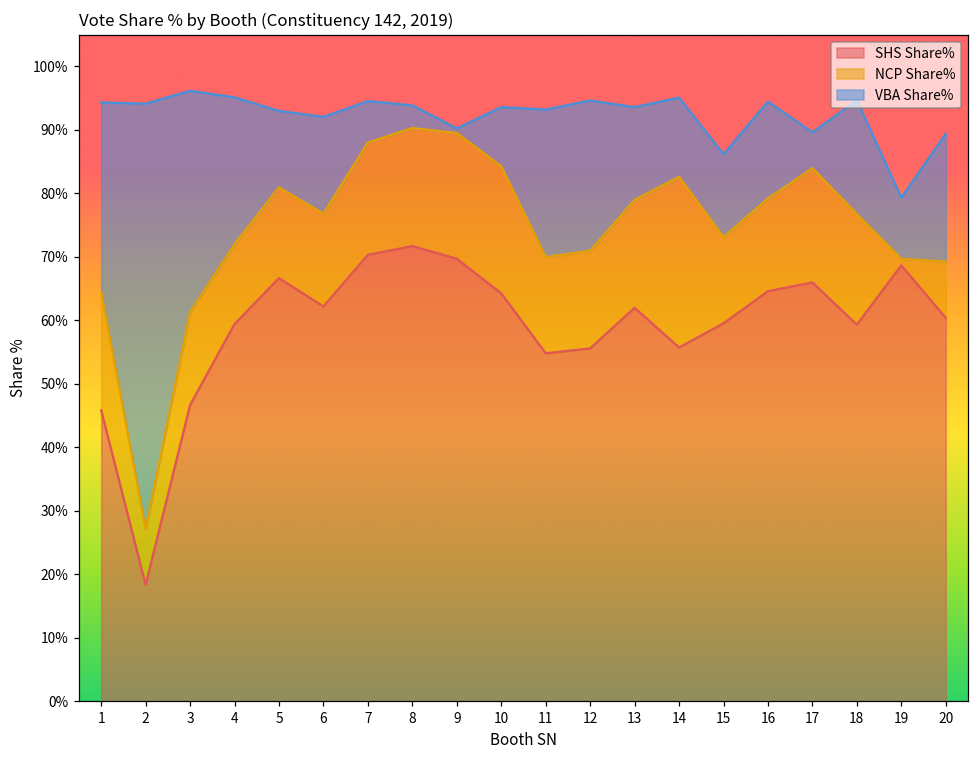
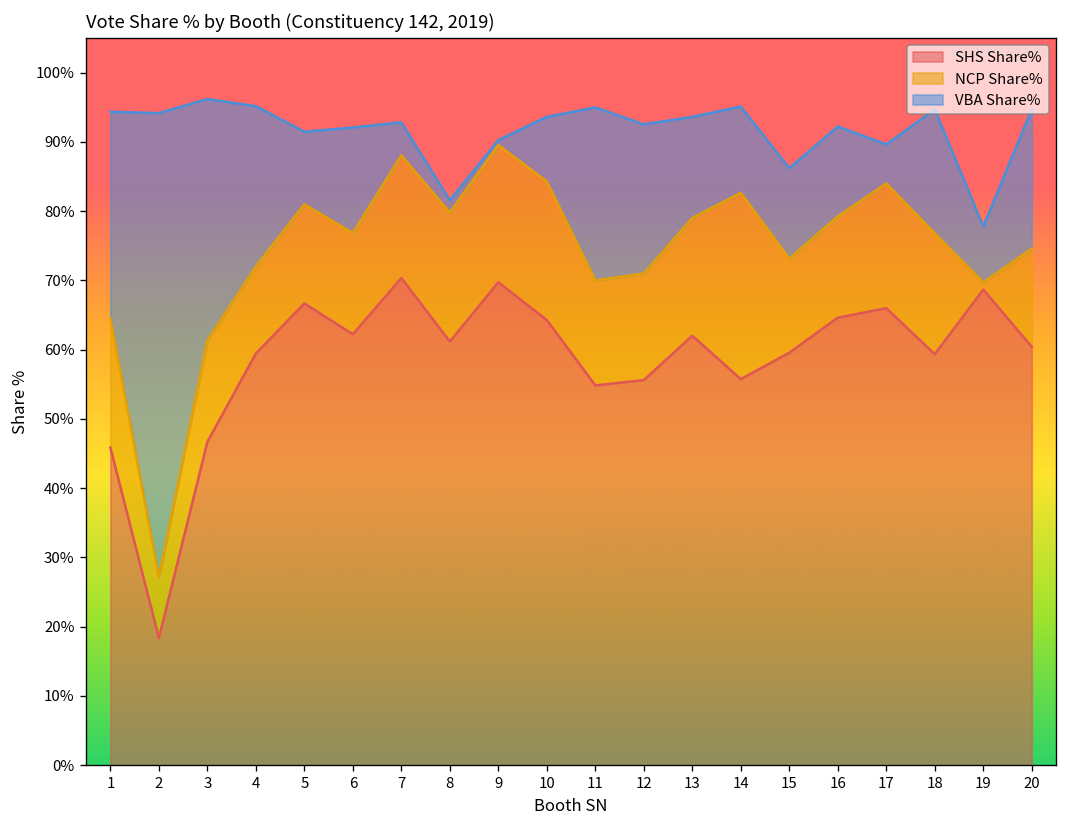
  {
    "SHS Share%": {
      "1": "46%",
      "2": "18%",
      "3": "47%",
      "4": "59%",
      "5": "67%",
      "6": "62%",
      "7": "70%",
-     "8": "72%",
+     "8": "61%",
      "9": "70%",
      "10": "64%",
      "11": "55%",
      "12": "56%",
      "13": "62%",
      "14": "56%",
      "15": "60%",
      "16": "65%",
      "17": "66%",
      "18": "59%",
      "19": "69%",
      "20": "60%"
    },
    "NCP Share%": {
      "1": "19%",
      "2": "9%",
      "3": "15%",
      "4": "13%",
      "5": "14%",
      "6": "15%",
      "7": "18%",
      "8": "19%",
      "9": "20%",
      "10": "20%",
      "11": "15%",
      "12": "15%",
      "13": "17%",
      "14": "27%",
      "15": "14%",
      "16": "15%",
      "17": "18%",
      "18": "17%",
      "19": "1%",
-     "20": "9%"
+     "20": "14%"
    },
    "VBA Share%": {
      "1": "30%",
      "2": "67%",
      "3": "35%",
      "4": "23%",
-     "5": "12%",
+     "5": "10%",
      "6": "15%",
-     "7": "7%",
-     "8": "4%",
+     "7": "5%",
+     "8": "2%",
      "9": "1%",
      "10": "9%",
-     "11": "23%",
-     "12": "24%",
+     "11": "25%",
+     "12": "22%",
      "13": "15%",
      "14": "12%",
      "15": "13%",
-     "16": "15%",
+     "16": "13%",
      "17": "6%",
-     "19": "10%"
+     "19": "8%"
    }
  }
